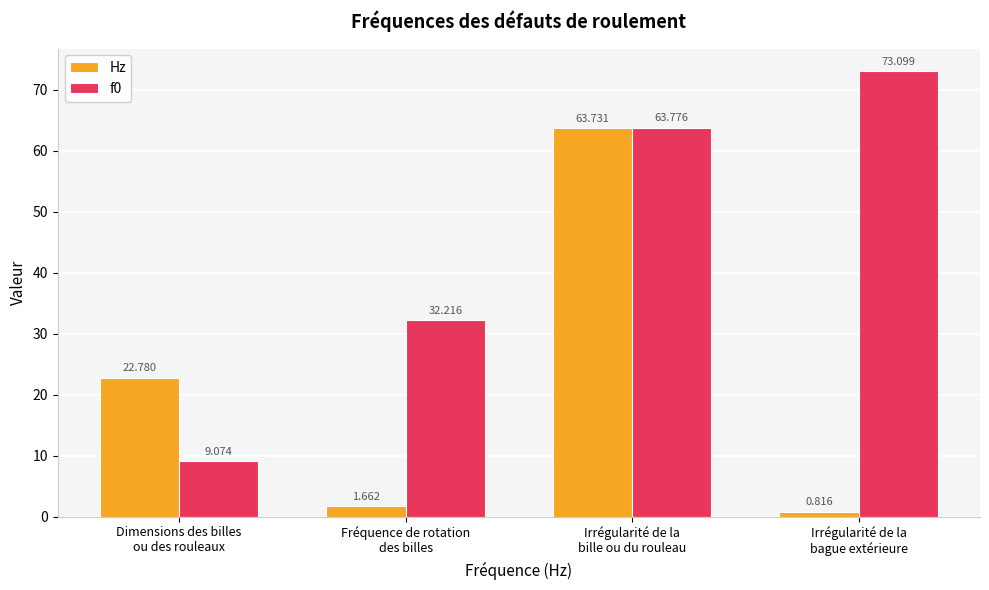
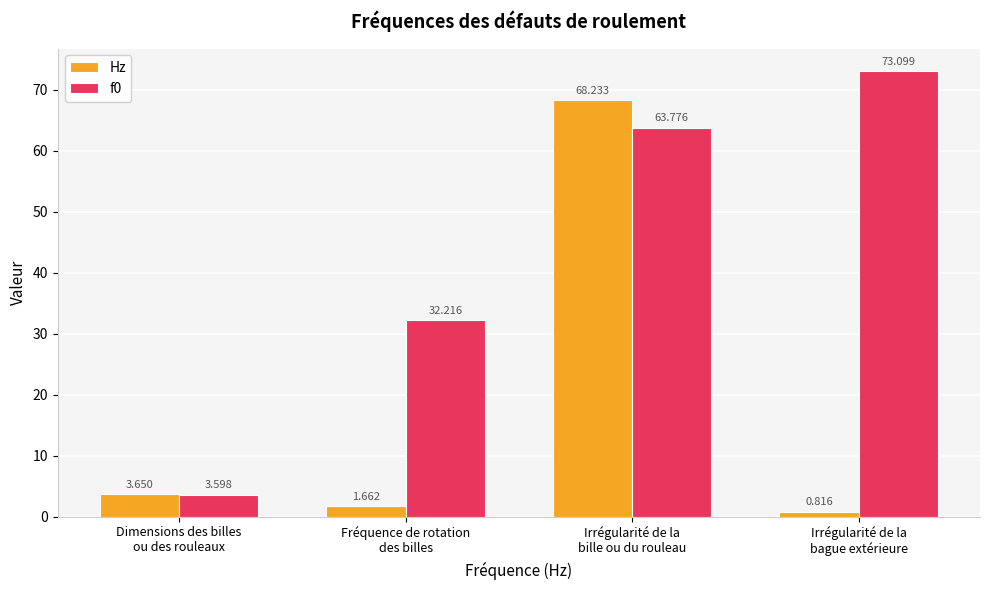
  {
    "Hz": {
-     "Dimensions des billes ou des rouleaux": 22.780,
+     "Dimensions des billes ou des rouleaux": 3.650,
      "Fréquence de rotation des billes": 1.662,
-     "Irrégularité de la bille ou du rouleau": 63.731,
+     "Irrégularité de la bille ou du rouleau": 68.233,
      "Irrégularité de la bague extérieure": 0.816
    },
    "f0": {
-     "Dimensions des billes ou des rouleaux": 9.074,
+     "Dimensions des billes ou des rouleaux": 3.598,
      "Fréquence de rotation des billes": 32.216,
      "Irrégularité de la bille ou du rouleau": 63.776,
      "Irrégularité de la bague extérieure": 73.099
    }
  }
